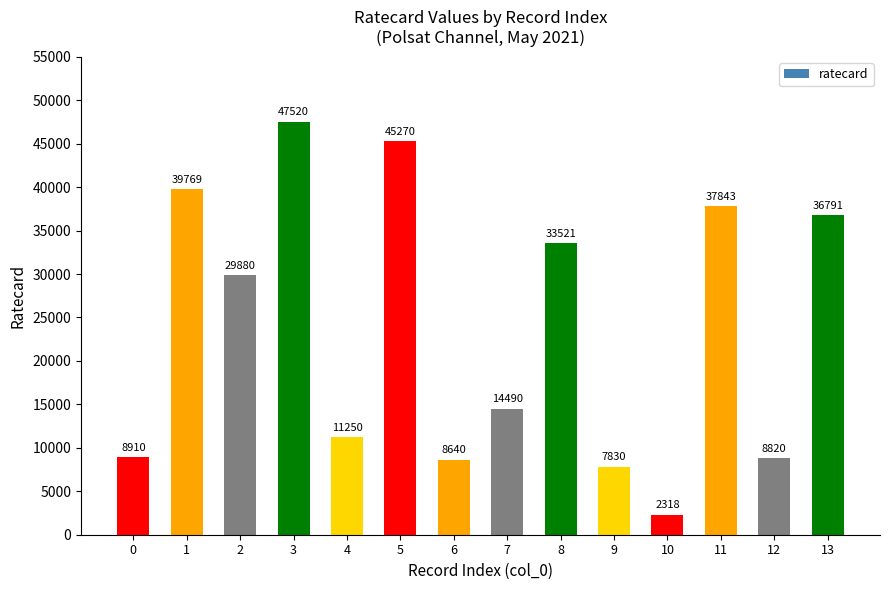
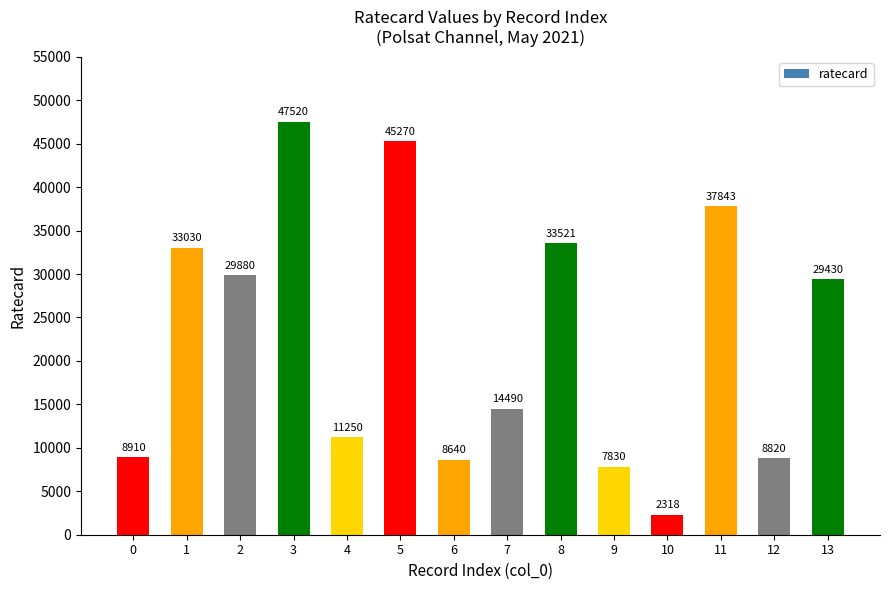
  {
    "0": 8910,
-   "1": 39769,
+   "1": 33030,
    "2": 29880,
    "3": 47520,
    "4": 11250,
    "5": 45270,
    "6": 8640,
    "7": 14490,
    "8": 33521,
    "9": 7830,
    "10": 2318,
    "11": 37843,
    "12": 8820,
-   "13": 36791
+   "13": 29430
  }
